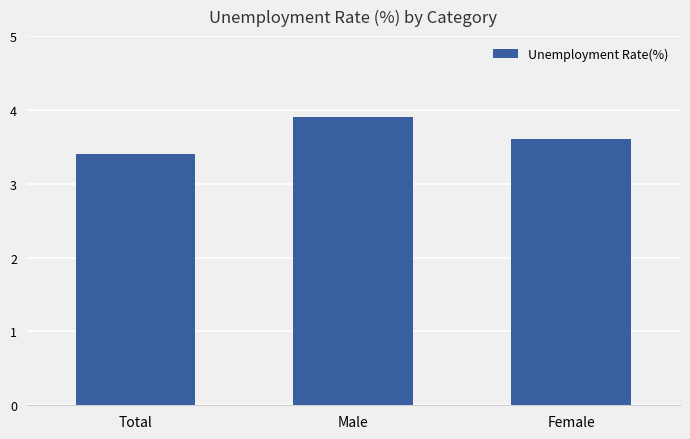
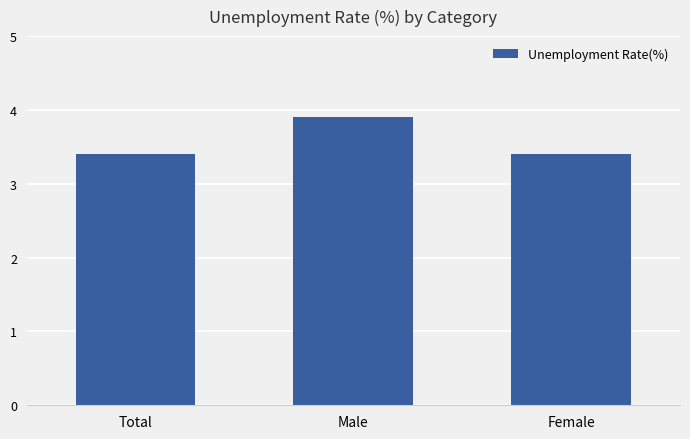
  {
    "Total": 3.4,
    "Male": 3.9,
-   "Female": 3.6
+   "Female": 3.4
  }
